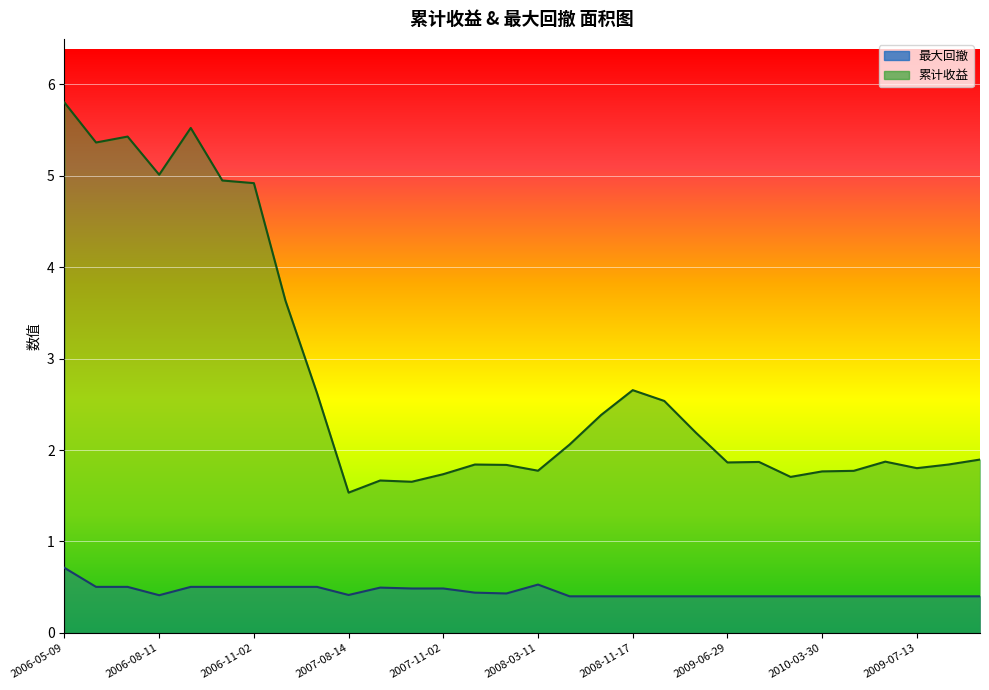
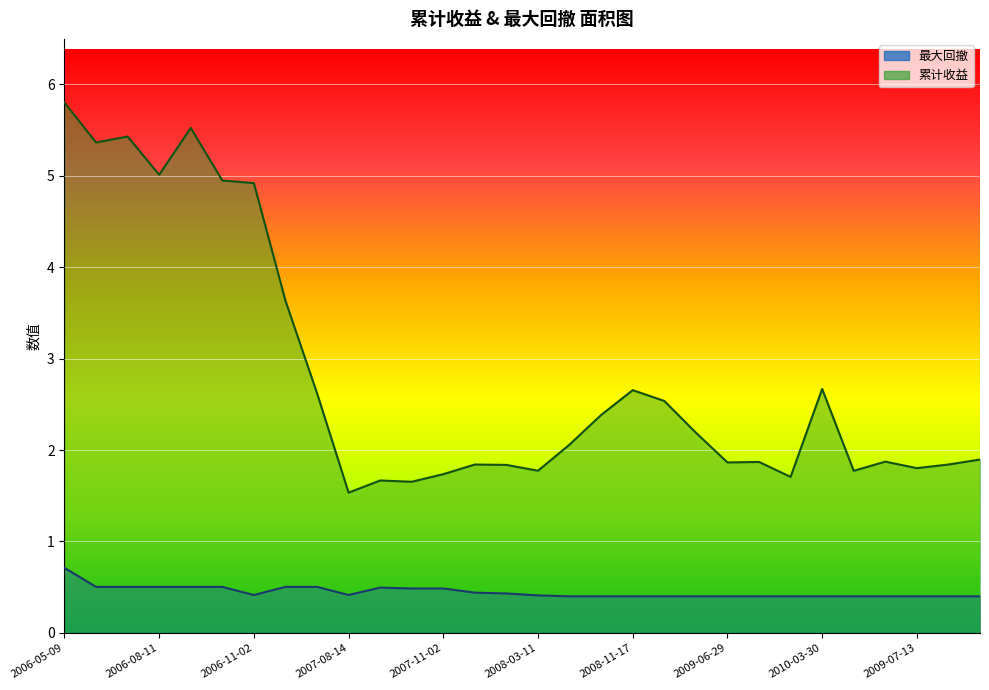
  {
    "最大回撤": {
      "2006-05-09": 0.7,
-     "2006-08-11": 0.4,
-     "2006-11-02": 0.5,
+     "2006-08-11": 0.5,
+     "2006-11-02": 0.4,
      "2007-08-14": 0.4,
      "2007-11-02": 0.5,
-     "2008-03-11": 0.5,
+     "2008-03-11": 0.4,
      "2008-11-17": 0.4,
      "2009-06-29": 0.4,
      "2010-03-30": 0.4,
      "2009-07-13": 0.4
    },
    "累计收益": {
      "2006-05-09": 5.8,
      "2006-08-11": 5.0,
      "2006-11-02": 4.9,
      "2007-08-14": 1.5,
      "2007-11-02": 1.7,
      "2008-03-11": 1.8,
      "2008-11-17": 2.7,
      "2009-06-29": 1.9,
-     "2010-03-30": 1.8,
+     "2010-03-30": 2.7,
      "2009-07-13": 1.8
    }
  }
